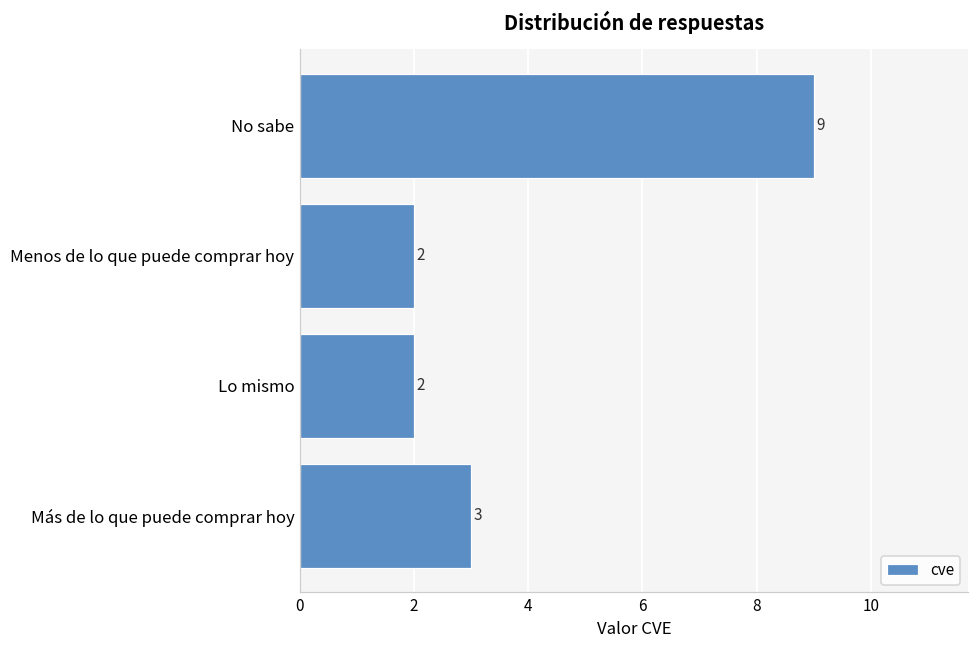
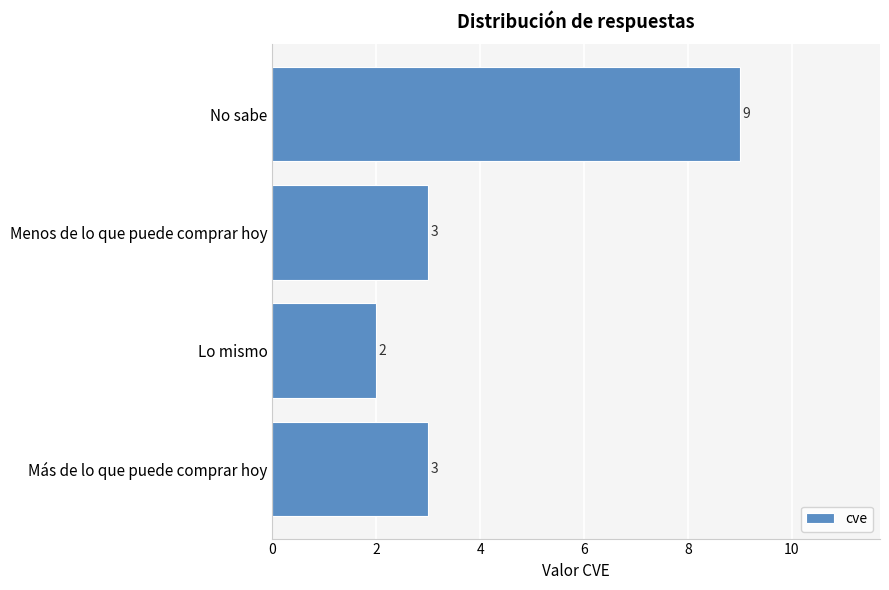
  {
    "No sabe": 9,
-   "Menos de lo que puede comprar hoy": 2,
+   "Menos de lo que puede comprar hoy": 3,
    "Lo mismo": 2,
    "Más de lo que puede comprar hoy": 3
  }
